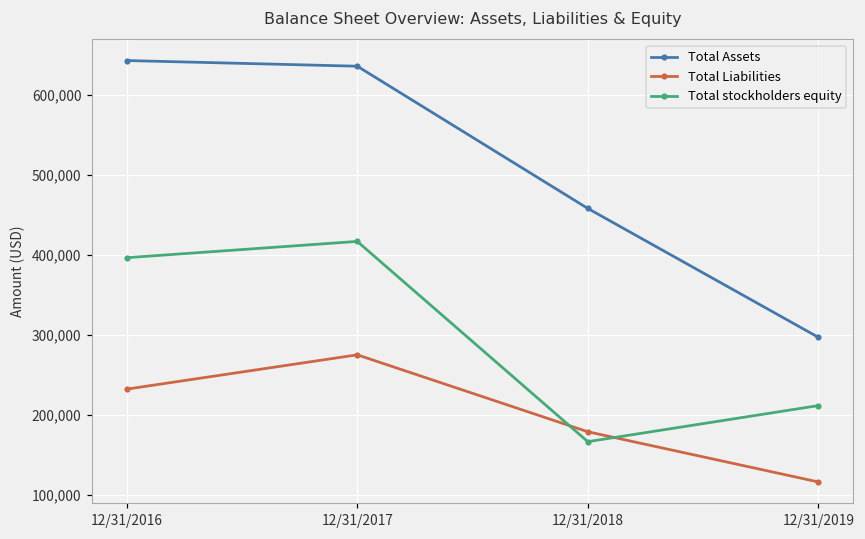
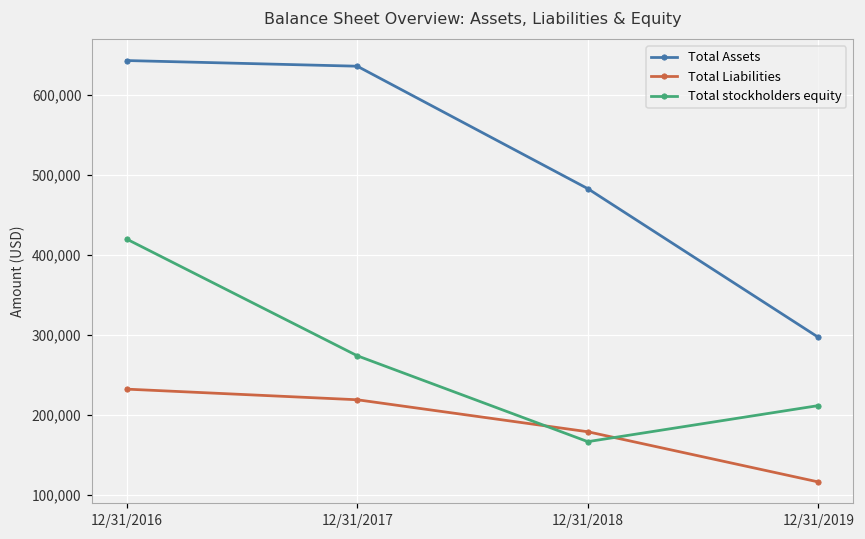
  {
    "Total Assets": {
      "12/31/2016": "640,000",
      "12/31/2017": "640,000",
-     "12/31/2018": "460,000",
+     "12/31/2018": "480,000",
      "12/31/2019": "300,000"
    },
    "Total Liabilities": {
      "12/31/2016": "230,000",
-     "12/31/2017": "280,000",
+     "12/31/2017": "220,000",
      "12/31/2018": "180,000",
      "12/31/2019": "120,000"
    },
    "Total stockholders equity": {
-     "12/31/2016": "400,000",
-     "12/31/2017": "420,000",
+     "12/31/2016": "420,000",
+     "12/31/2017": "270,000",
      "12/31/2018": "170,000",
      "12/31/2019": "210,000"
    }
  }
